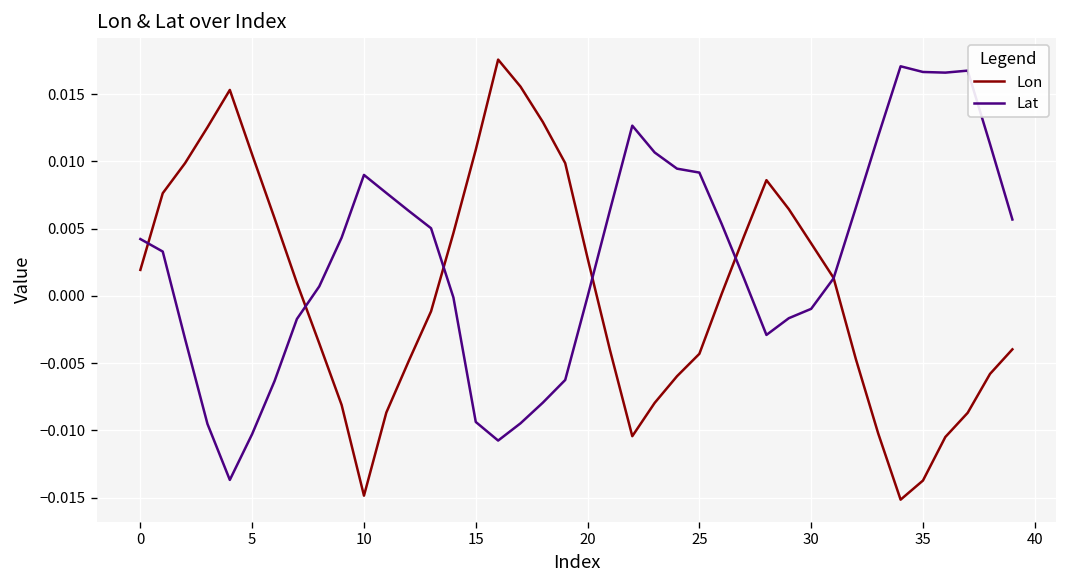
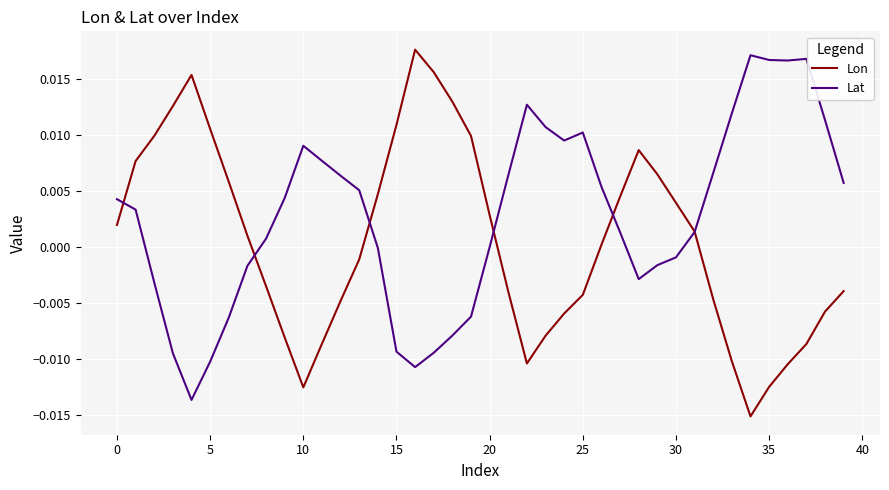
  {
    "Lon": {
      "0": 0.0019,
      "5": 0.0105,
-     "10": -0.0149,
+     "10": -0.0126,
      "15": 0.0109,
      "20": 0.0028,
      "25": -0.0043,
      "30": 0.0039,
-     "35": -0.0137
+     "35": -0.0125
    },
    "Lat": {
      "0": 0.0042,
      "5": -0.0103,
      "10": 0.0090,
      "15": -0.0094,
      "20": 0.0000,
-     "25": 0.0092,
+     "25": 0.0102,
      "30": -0.0010,
      "35": 0.0167
    }
  }
